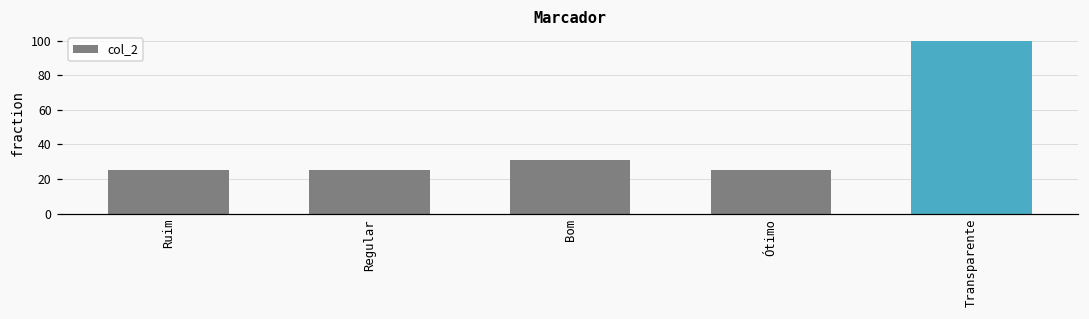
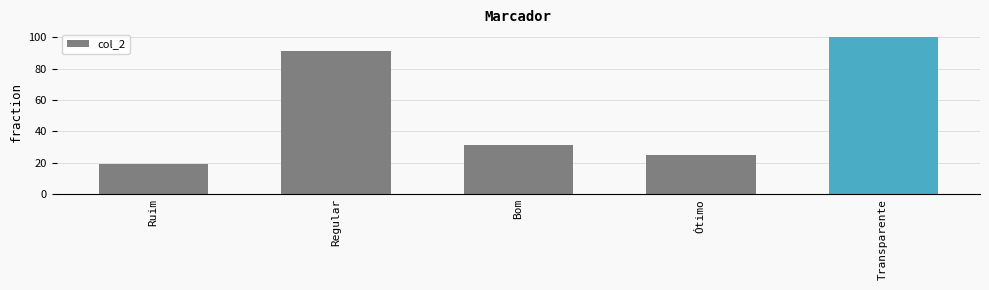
  {
-   "Ruim": 25,
-   "Regular": 25,
+   "Ruim": 19,
+   "Regular": 91,
    "Bom": 31,
    "Ótimo": 25,
    "Transparente": 100
  }
